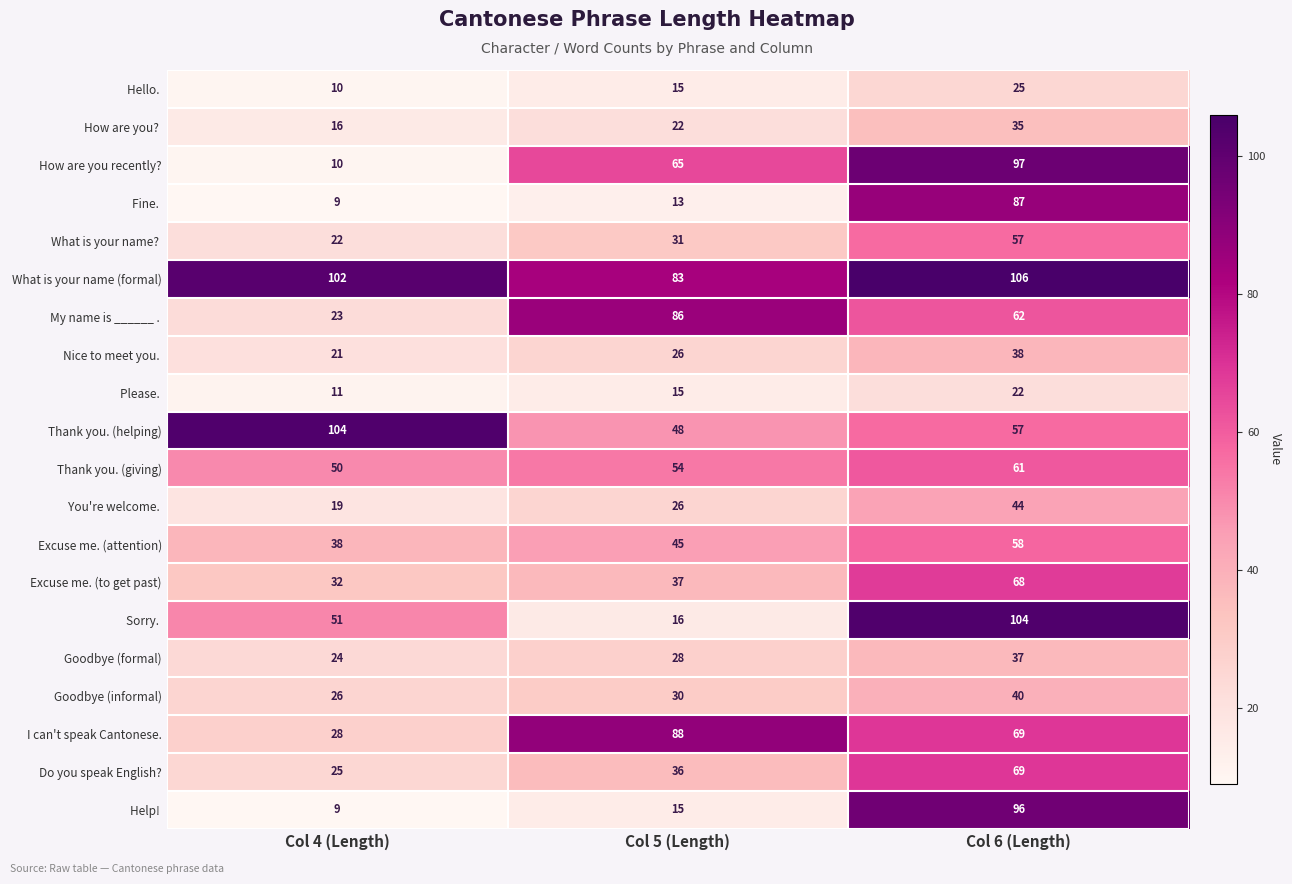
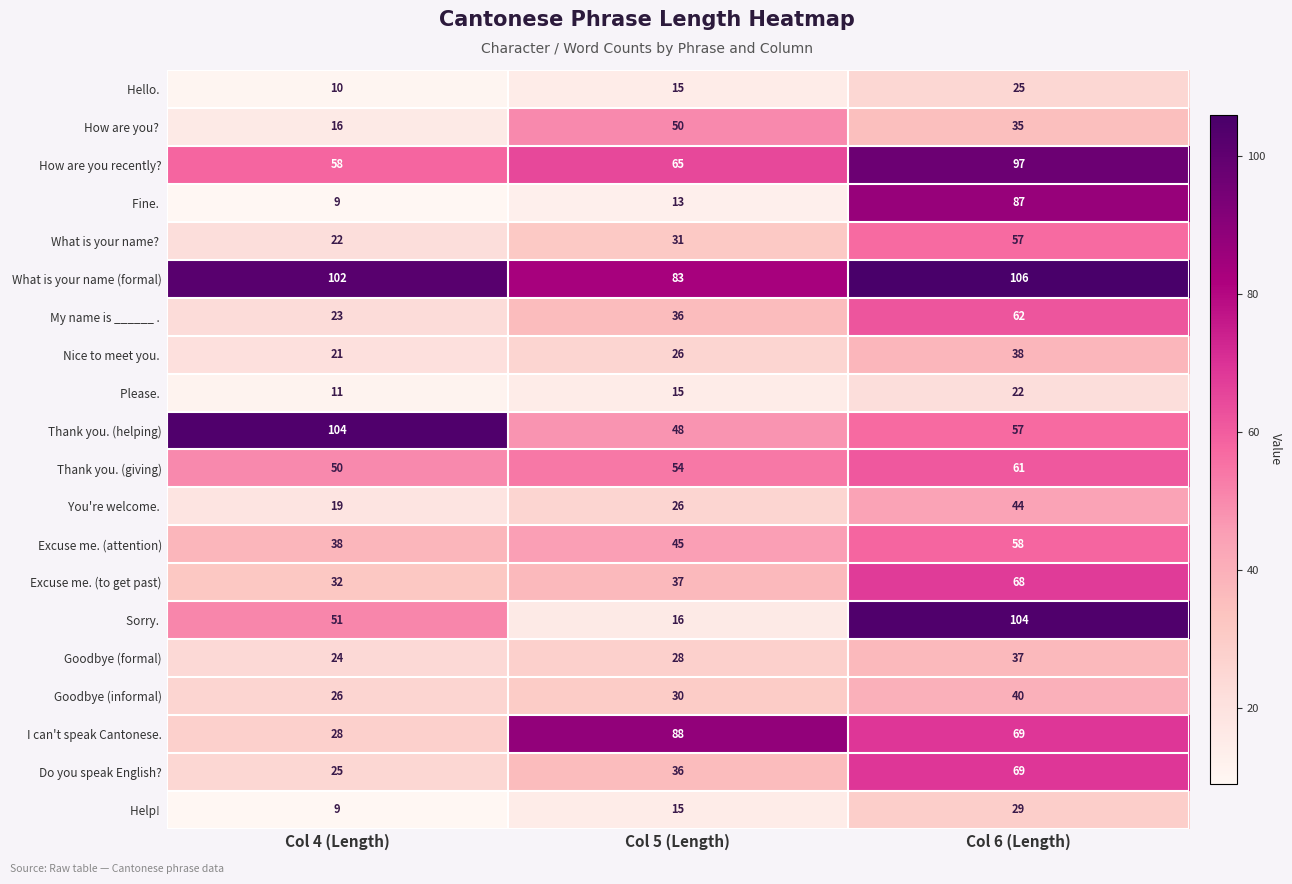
  {
    "Hello.": {
      "Col 4 (Length)": 10,
      "Col 5 (Length)": 15,
      "Col 6 (Length)": 25
    },
    "How are you?": {
      "Col 4 (Length)": 16,
-     "Col 5 (Length)": 22,
+     "Col 5 (Length)": 50,
      "Col 6 (Length)": 35
    },
    "How are you recently?": {
-     "Col 4 (Length)": 10,
+     "Col 4 (Length)": 58,
      "Col 5 (Length)": 65,
      "Col 6 (Length)": 97
    },
    "Fine.": {
      "Col 4 (Length)": 9,
      "Col 5 (Length)": 13,
      "Col 6 (Length)": 87
    },
    "What is your name?": {
      "Col 4 (Length)": 22,
      "Col 5 (Length)": 31,
      "Col 6 (Length)": 57
    },
    "What is your name (formal)": {
      "Col 4 (Length)": 102,
      "Col 5 (Length)": 83,
      "Col 6 (Length)": 106
    },
    "My name is ______ .": {
      "Col 4 (Length)": 23,
-     "Col 5 (Length)": 86,
+     "Col 5 (Length)": 36,
      "Col 6 (Length)": 62
    },
    "Nice to meet you.": {
      "Col 4 (Length)": 21,
      "Col 5 (Length)": 26,
      "Col 6 (Length)": 38
    },
    "Please.": {
      "Col 4 (Length)": 11,
      "Col 5 (Length)": 15,
      "Col 6 (Length)": 22
    },
    "Thank you. (helping)": {
      "Col 4 (Length)": 104,
      "Col 5 (Length)": 48,
      "Col 6 (Length)": 57
    },
    "Thank you. (giving)": {
      "Col 4 (Length)": 50,
      "Col 5 (Length)": 54,
      "Col 6 (Length)": 61
    },
    "You're welcome.": {
      "Col 4 (Length)": 19,
      "Col 5 (Length)": 26,
      "Col 6 (Length)": 44
    },
    "Excuse me. (attention)": {
      "Col 4 (Length)": 38,
      "Col 5 (Length)": 45,
      "Col 6 (Length)": 58
    },
    "Excuse me. (to get past)": {
      "Col 4 (Length)": 32,
      "Col 5 (Length)": 37,
      "Col 6 (Length)": 68
    },
    "Sorry.": {
      "Col 4 (Length)": 51,
      "Col 5 (Length)": 16,
      "Col 6 (Length)": 104
    },
    "Goodbye (formal)": {
      "Col 4 (Length)": 24,
      "Col 5 (Length)": 28,
      "Col 6 (Length)": 37
    },
    "Goodbye (informal)": {
      "Col 4 (Length)": 26,
      "Col 5 (Length)": 30,
      "Col 6 (Length)": 40
    },
    "I can't speak Cantonese.": {
      "Col 4 (Length)": 28,
      "Col 5 (Length)": 88,
      "Col 6 (Length)": 69
    },
    "Do you speak English?": {
      "Col 4 (Length)": 25,
      "Col 5 (Length)": 36,
      "Col 6 (Length)": 69
    },
    "Help!": {
      "Col 4 (Length)": 9,
      "Col 5 (Length)": 15,
-     "Col 6 (Length)": 96
+     "Col 6 (Length)": 29
    }
  }
